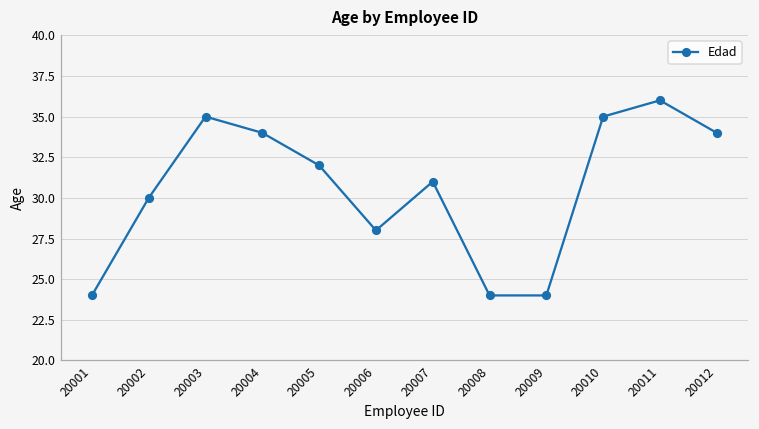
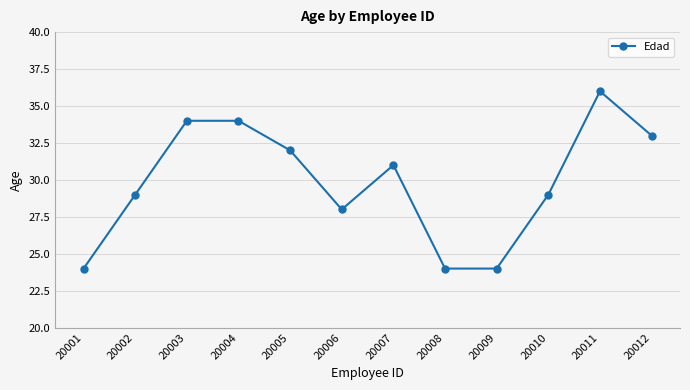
  {
    "20001": 24,
-   "20002": 30,
-   "20003": 35,
+   "20002": 29,
+   "20003": 34,
    "20004": 34,
    "20005": 32,
    "20006": 28,
    "20007": 31,
    "20008": 24,
    "20009": 24,
-   "20010": 35,
+   "20010": 29,
    "20011": 36,
-   "20012": 34
+   "20012": 33
  }
